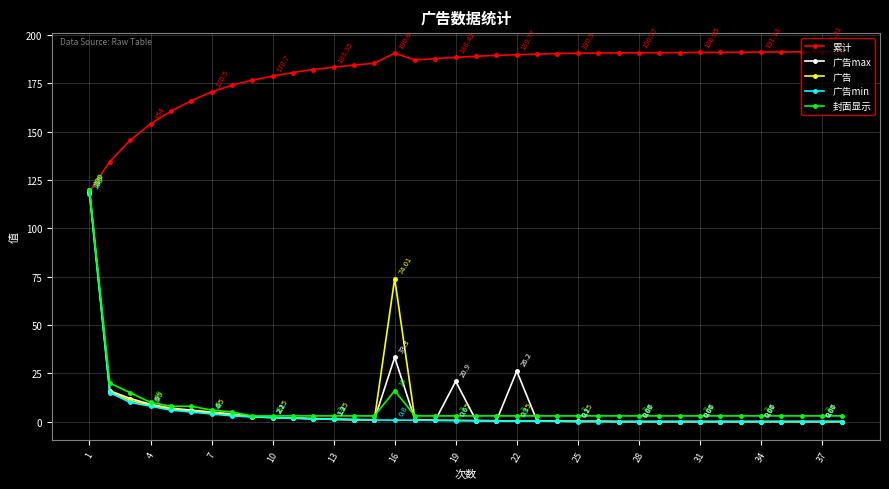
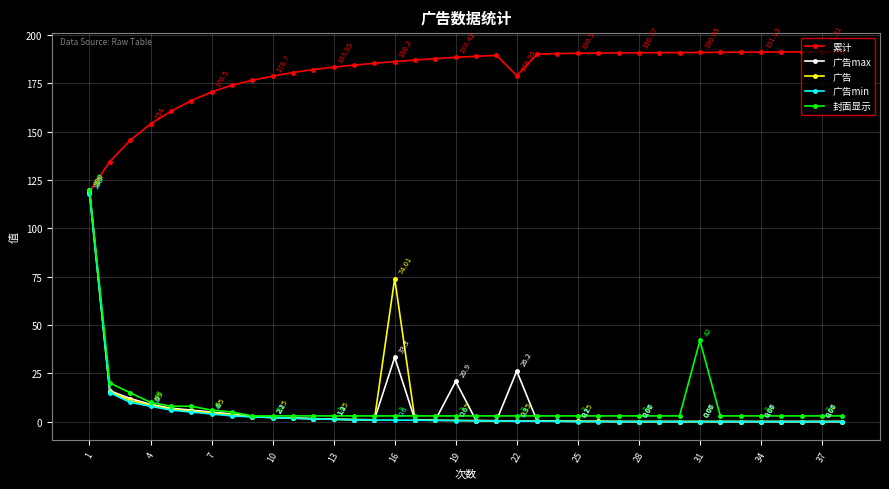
  {
    "累计": {
      "4": 154,
-     "16": 190.6,
+     "16": 186.2,
      "19": 188.42,
-     "22": 189.77,
+     "22": 178.95,
      "25": 190.5,
      "28": 190.77,
      "31": 190.95,
      "34": 191.13
    },
    "广告max": {
      "16": 33.3,
      "19": 20.9,
      "22": 26.2
    },
    "广告": {
      "16": 74.01
    },
    "封面显示": {
-     "16": 16,
-     "31": 3
+     "16": 3,
+     "31": 42
    }
  }
